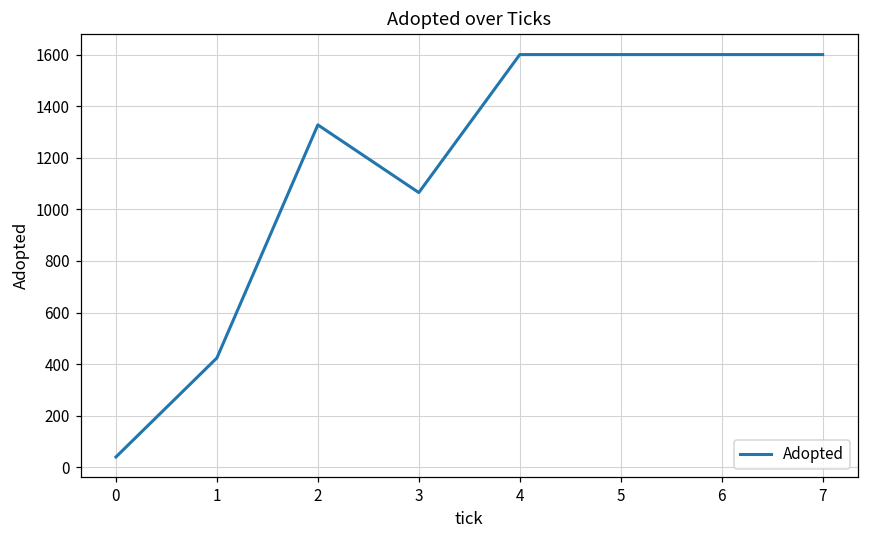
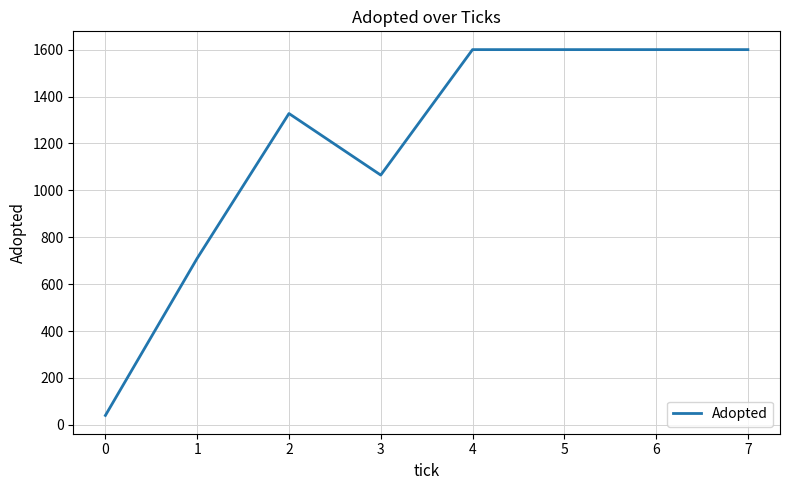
  {
    "0": 40,
-   "1": 420,
+   "1": 710,
    "2": 1330,
    "3": 1070,
    "4": 1600,
    "5": 1600,
    "6": 1600,
    "7": 1600
  }
